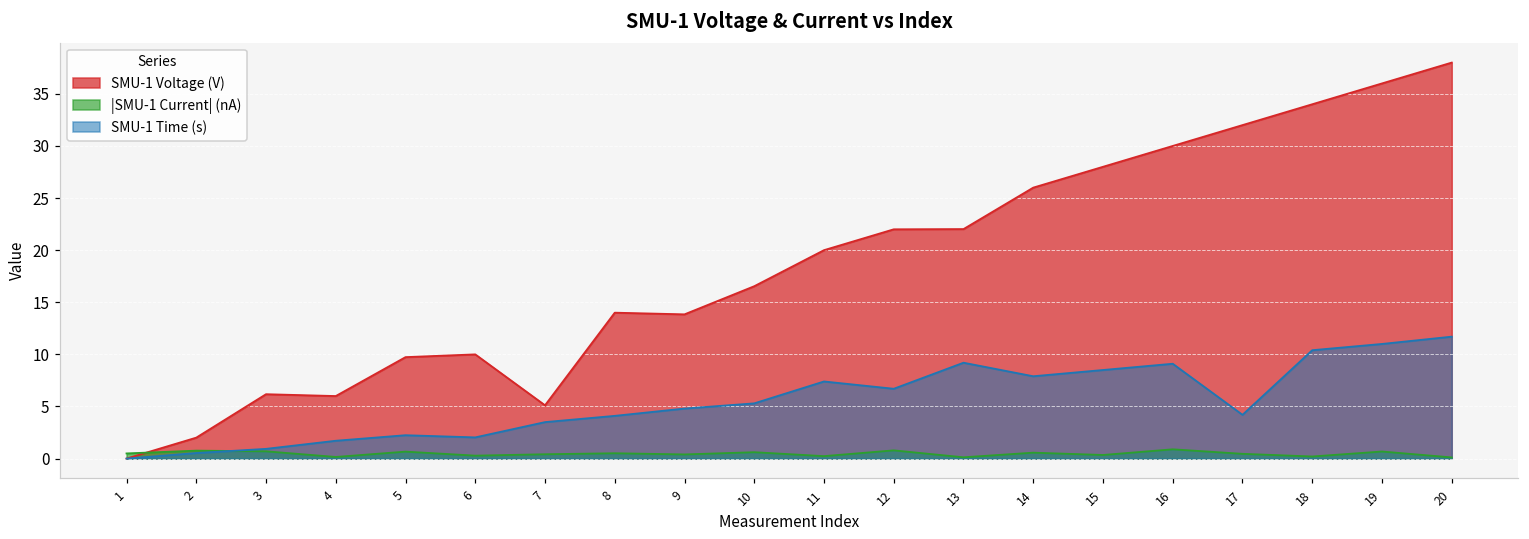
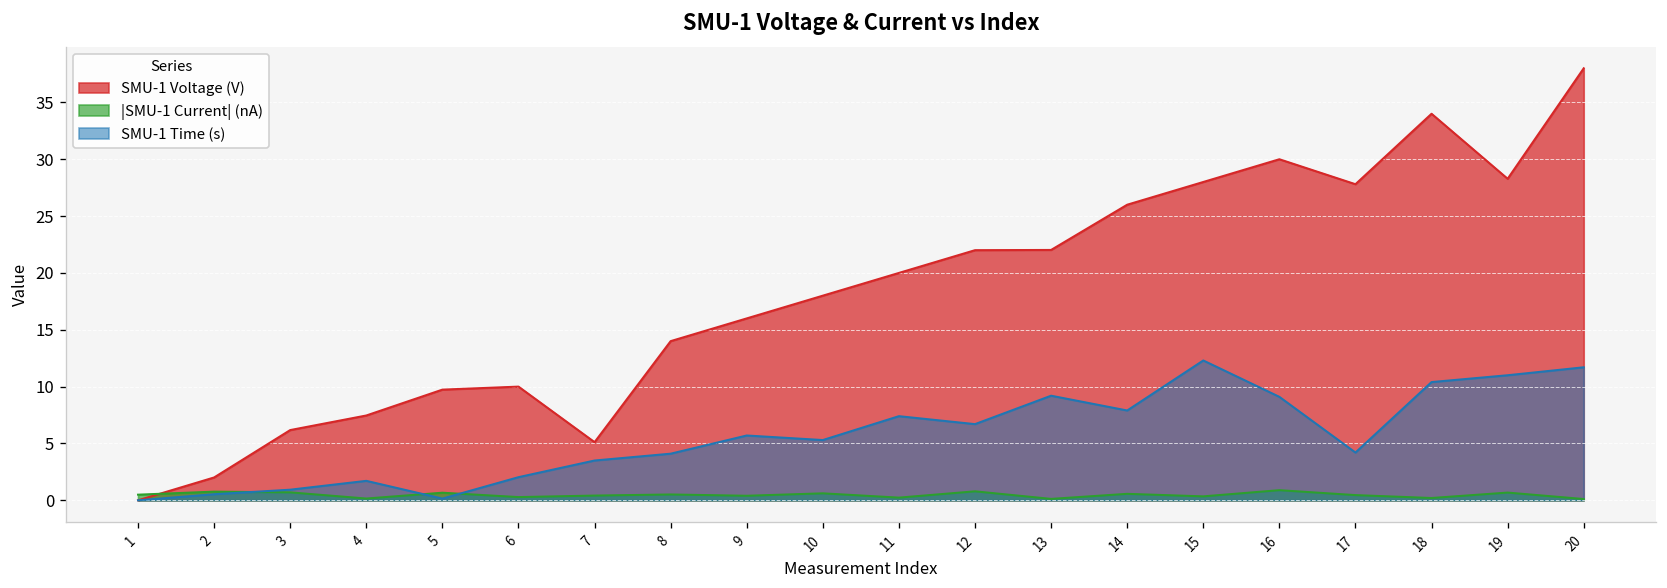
  {
    "SMU-1 Voltage (V)": {
      "2": 2,
      "3": 6,
-     "4": 6,
+     "4": 7,
      "5": 10,
      "6": 10,
      "7": 5,
      "8": 14,
-     "9": 14,
-     "10": 17,
+     "9": 16,
+     "10": 18,
      "11": 20,
      "12": 22,
      "13": 22,
      "14": 26,
      "15": 28,
      "16": 30,
-     "17": 32,
+     "17": 28,
      "18": 34,
-     "19": 36,
+     "19": 28,
      "20": 38
    },
    "|SMU-1 Current| (nA)": {
      "1": 0,
      "4": 0,
      "5": 1,
      "6": 0,
      "7": 0,
      "8": 1,
      "9": 0,
      "10": 1,
      "11": 0,
      "12": 1,
      "13": 0,
      "14": 1,
      "15": 0,
      "16": 1,
      "17": 0,
      "18": 0,
      "19": 1,
      "20": 0
    },
    "SMU-1 Time (s)": {
      "4": 2,
-     "5": 2,
+     "5": 0,
      "6": 2,
      "7": 4,
      "8": 4,
-     "9": 5,
+     "9": 6,
      "10": 5,
      "11": 7,
      "12": 7,
      "13": 9,
      "14": 8,
-     "15": 9,
+     "15": 12,
      "16": 9,
      "17": 4,
      "18": 10,
      "19": 11,
      "20": 12
    }
  }
